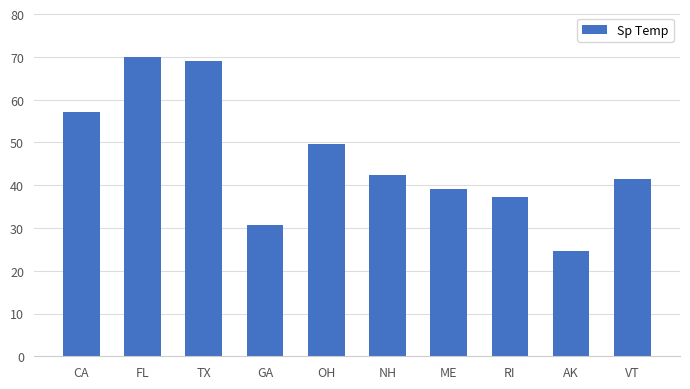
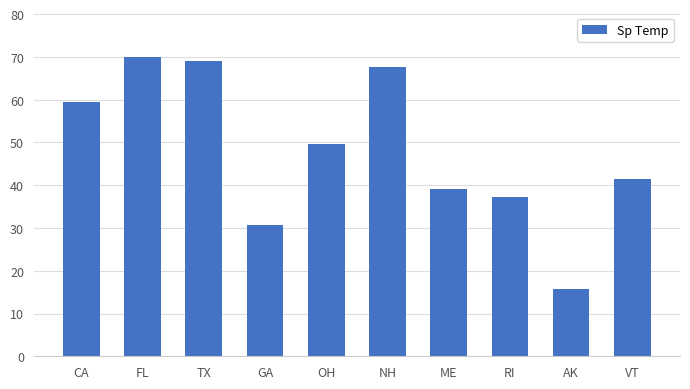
  {
-   "CA": 57,
+   "CA": 60,
    "FL": 70,
    "TX": 69,
    "GA": 31,
    "OH": 50,
-   "NH": 42,
+   "NH": 68,
    "ME": 39,
    "RI": 37,
-   "AK": 25,
+   "AK": 16,
    "VT": 42
  }
